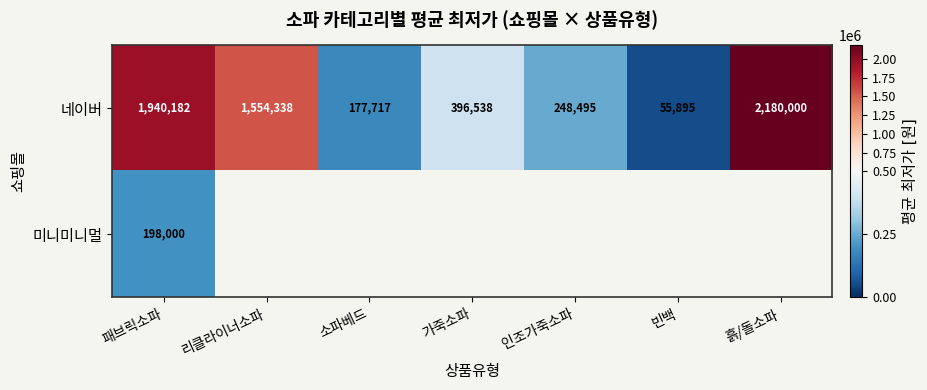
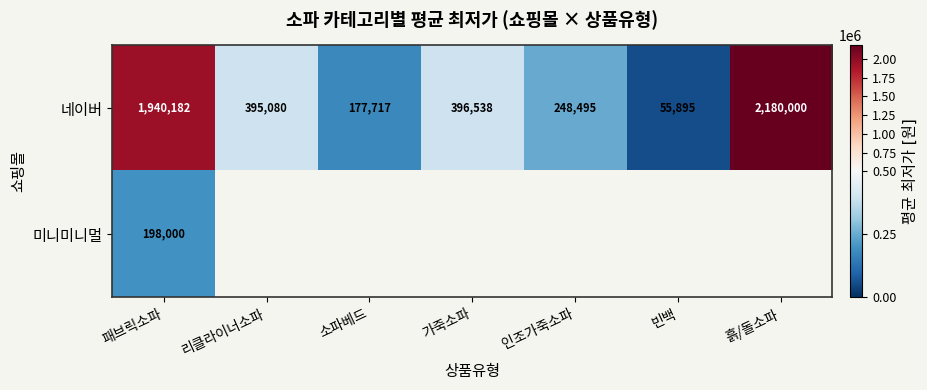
  {
    "네이버": {
      "패브릭소파": "1,940,182",
-     "리클라이너소파": "1,554,338",
+     "리클라이너소파": "395,080",
      "소파베드": "177,717",
      "가죽소파": "396,538",
      "인조가죽소파": "248,495",
      "빈백": "55,895",
      "흙/돌소파": "2,180,000"
    },
    "미니미니멀": {
      "패브릭소파": "198,000"
    }
  }
